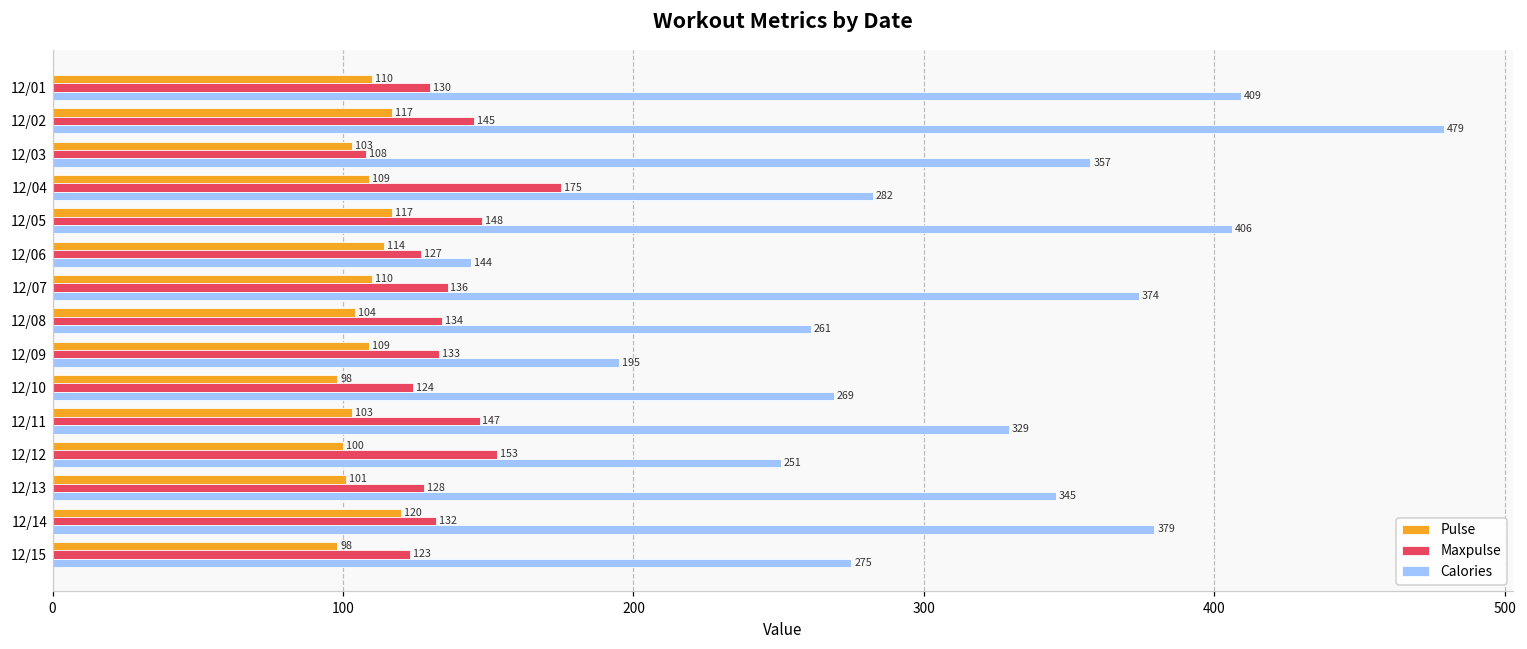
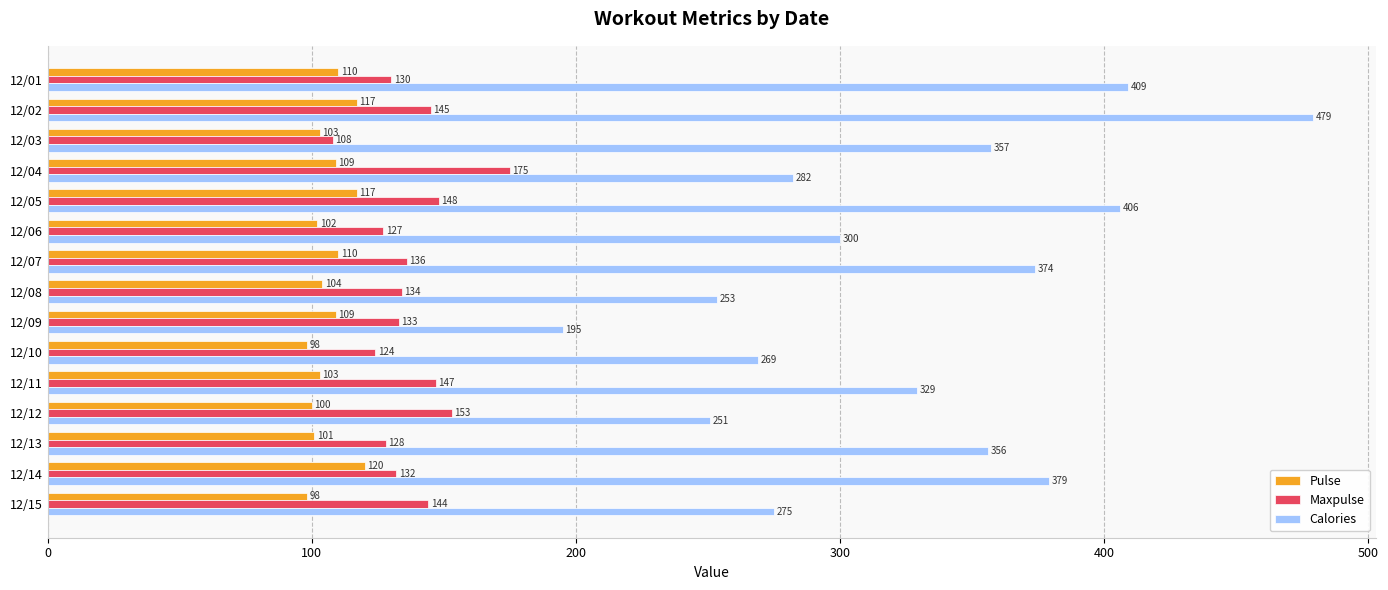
  {
    "Pulse": {
      "12/01": 110,
      "12/02": 117,
      "12/03": 103,
      "12/04": 109,
      "12/05": 117,
-     "12/06": 114,
+     "12/06": 102,
      "12/07": 110,
      "12/08": 104,
      "12/09": 109,
      "12/10": 98,
      "12/11": 103,
      "12/12": 100,
      "12/13": 101,
      "12/14": 120,
      "12/15": 98
    },
    "Maxpulse": {
      "12/01": 130,
      "12/02": 145,
      "12/03": 108,
      "12/04": 175,
      "12/05": 148,
      "12/06": 127,
      "12/07": 136,
      "12/08": 134,
      "12/09": 133,
      "12/10": 124,
      "12/11": 147,
      "12/12": 153,
      "12/13": 128,
      "12/14": 132,
-     "12/15": 123
+     "12/15": 144
    },
    "Calories": {
      "12/01": 409,
      "12/02": 479,
      "12/03": 357,
      "12/04": 282,
      "12/05": 406,
-     "12/06": 144,
+     "12/06": 300,
      "12/07": 374,
-     "12/08": 261,
+     "12/08": 253,
      "12/09": 195,
      "12/10": 269,
      "12/11": 329,
      "12/12": 251,
-     "12/13": 345,
+     "12/13": 356,
      "12/14": 379,
      "12/15": 275
    }
  }
